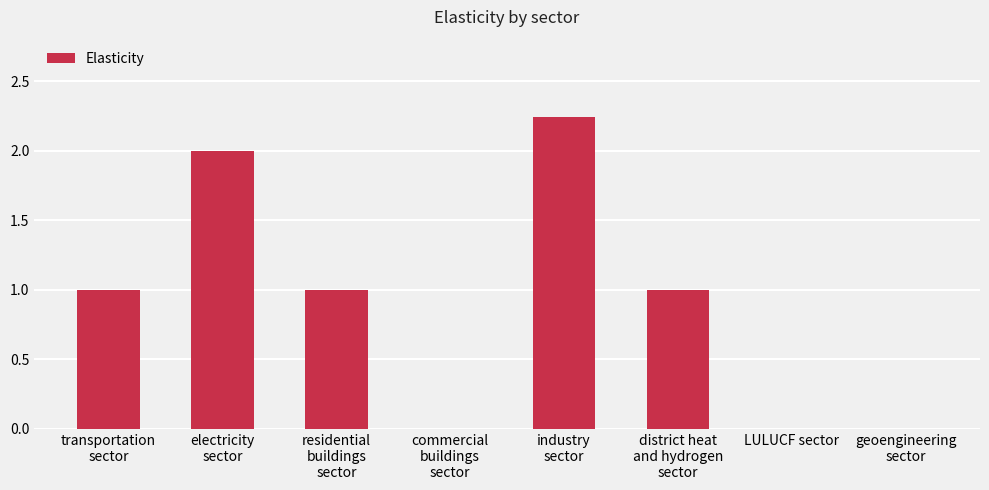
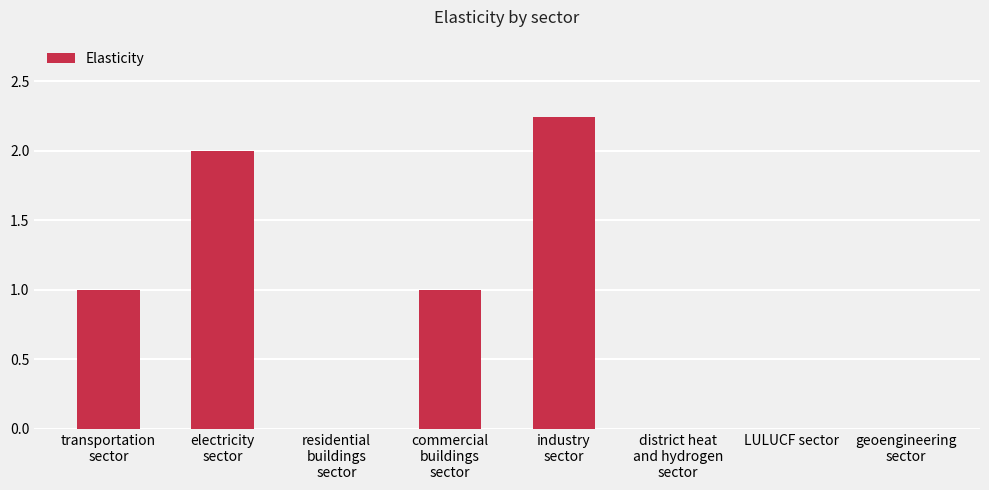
  {
    "transportation sector": 1,
    "electricity sector": 2,
-   "residential buildings sector": 1,
-   "commercial buildings sector": 0,
+   "residential buildings sector": 0,
+   "commercial buildings sector": 1,
    "industry sector": 2.24,
-   "district heat and hydrogen sector": 1,
+   "district heat and hydrogen sector": 0,
    "LULUCF sector": 0,
    "geoengineering sector": 0
  }
